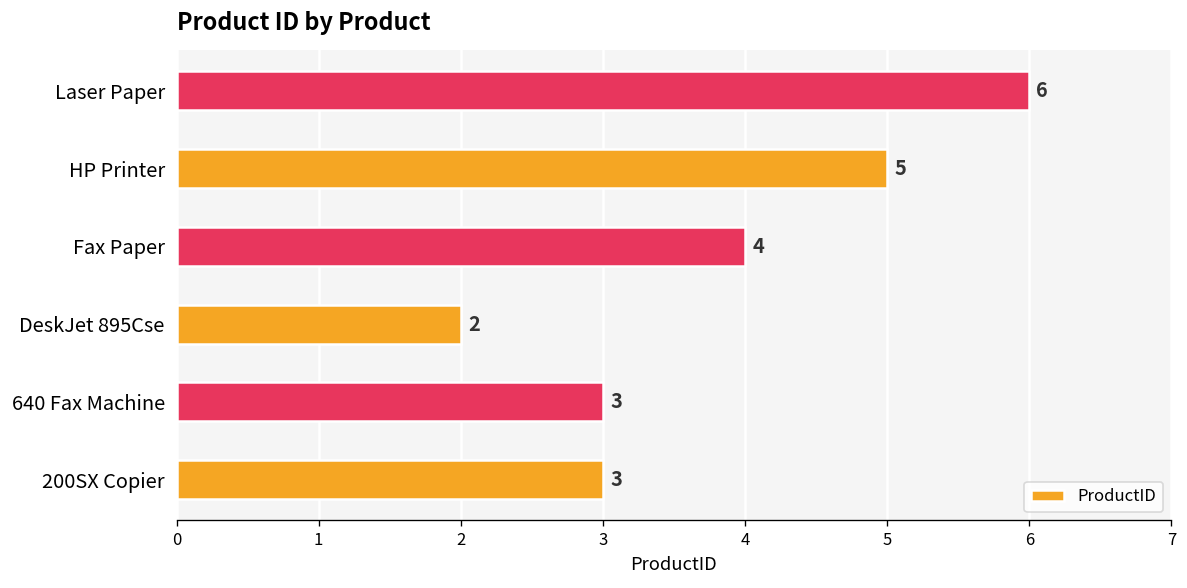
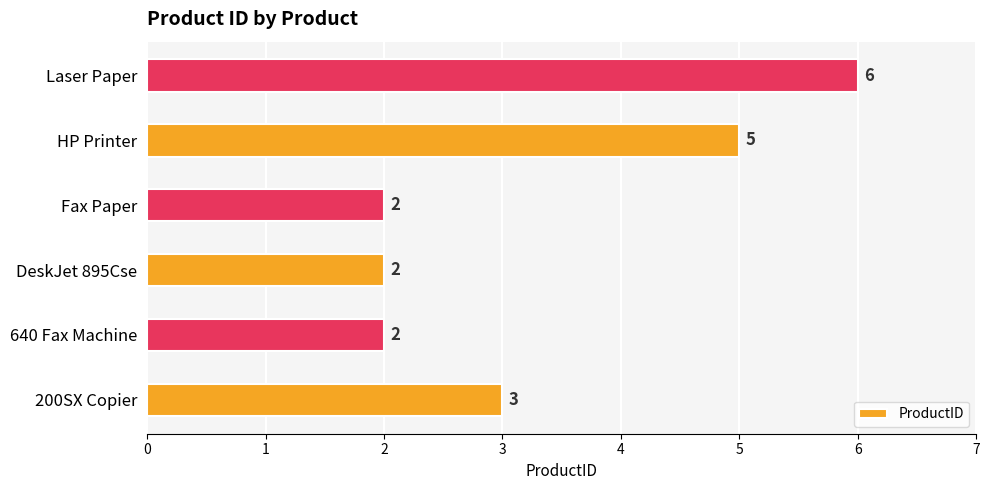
  {
    "Laser Paper": 6,
    "HP Printer": 5,
-   "Fax Paper": 4,
+   "Fax Paper": 2,
    "DeskJet 895Cse": 2,
-   "640 Fax Machine": 3,
+   "640 Fax Machine": 2,
    "200SX Copier": 3
  }
